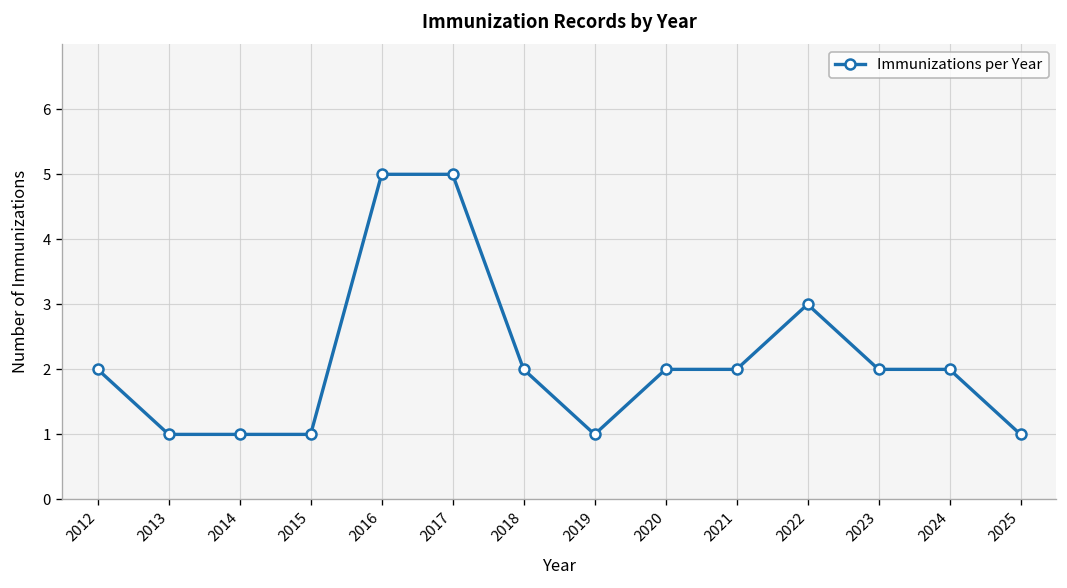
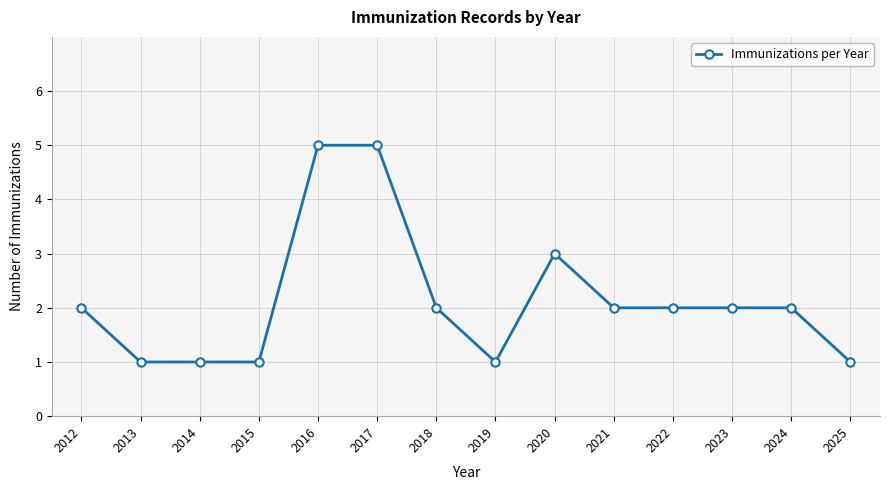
  {
    "2012": 2,
    "2013": 1,
    "2014": 1,
    "2015": 1,
    "2016": 5,
    "2017": 5,
    "2018": 2,
    "2019": 1,
-   "2020": 2,
+   "2020": 3,
    "2021": 2,
-   "2022": 3,
+   "2022": 2,
    "2023": 2,
    "2024": 2,
    "2025": 1
  }
